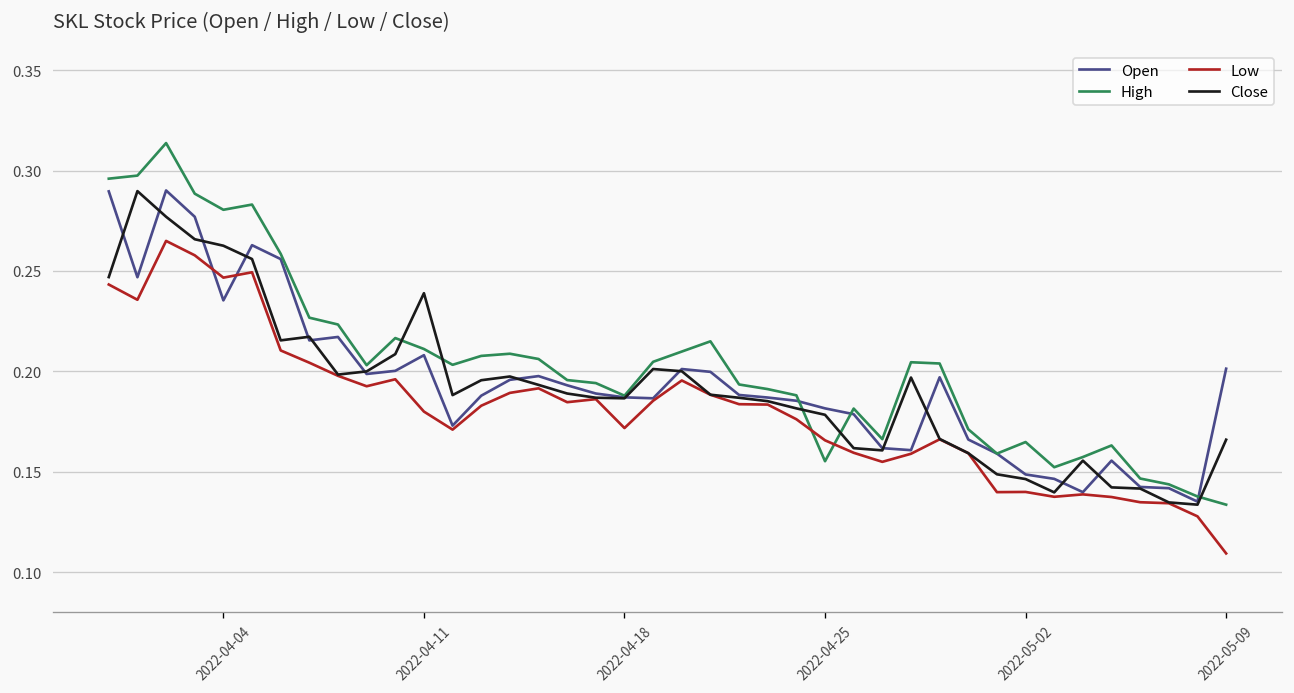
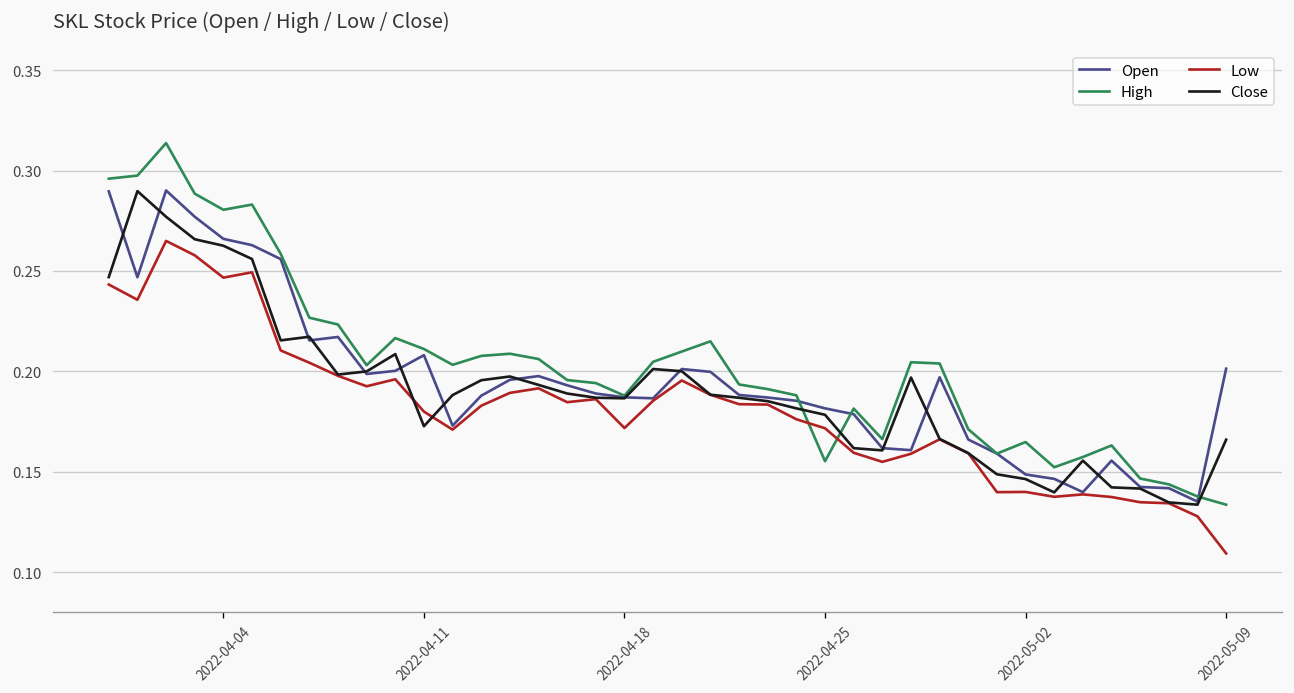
  {
    "Open": {
-     "2022-04-04": 0.235,
+     "2022-04-04": 0.266,
      "2022-04-11": 0.208,
      "2022-04-25": 0.182,
      "2022-05-02": 0.149,
      "2022-05-09": 0.201
    },
    "High": {
      "2022-04-04": 0.280,
      "2022-04-11": 0.211,
      "2022-04-25": 0.155,
      "2022-05-02": 0.165,
      "2022-05-09": 0.134
    },
    "Low": {
      "2022-04-04": 0.247,
      "2022-04-11": 0.180,
      "2022-04-18": 0.172,
-     "2022-04-25": 0.166,
+     "2022-04-25": 0.172,
      "2022-05-02": 0.140,
      "2022-05-09": 0.109
    },
    "Close": {
      "2022-04-04": 0.263,
-     "2022-04-11": 0.239,
+     "2022-04-11": 0.173,
      "2022-04-25": 0.178,
      "2022-05-02": 0.146,
      "2022-05-09": 0.166
    }
  }
